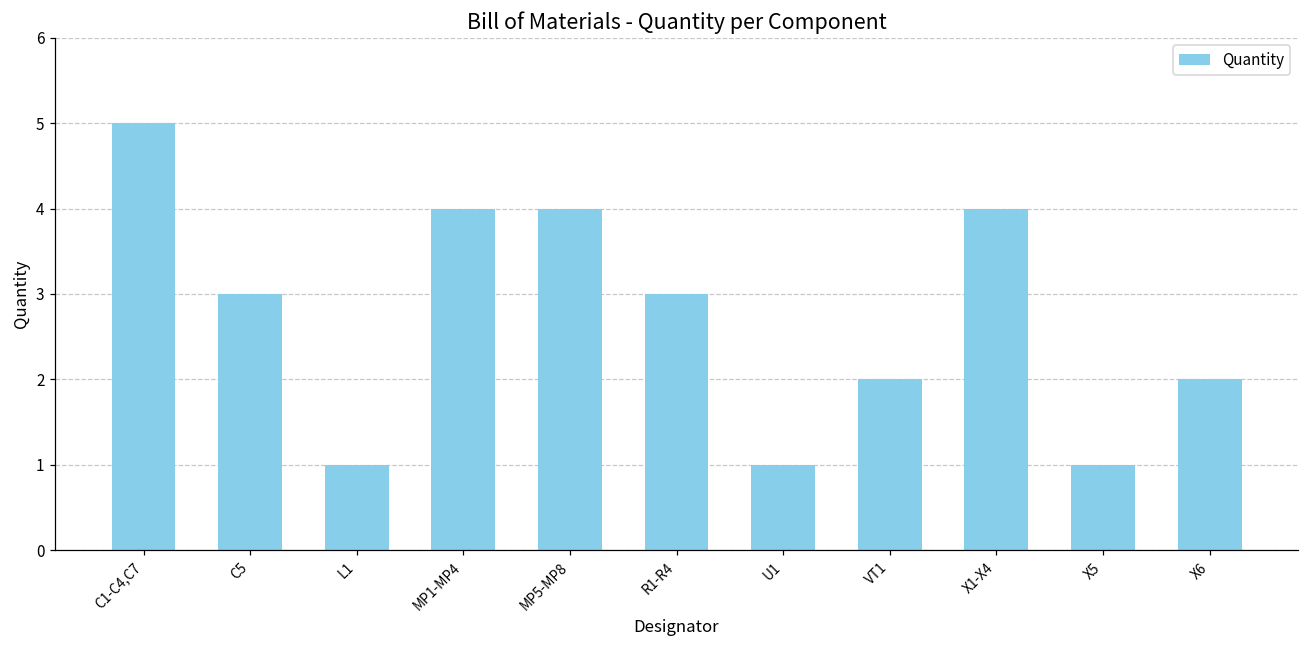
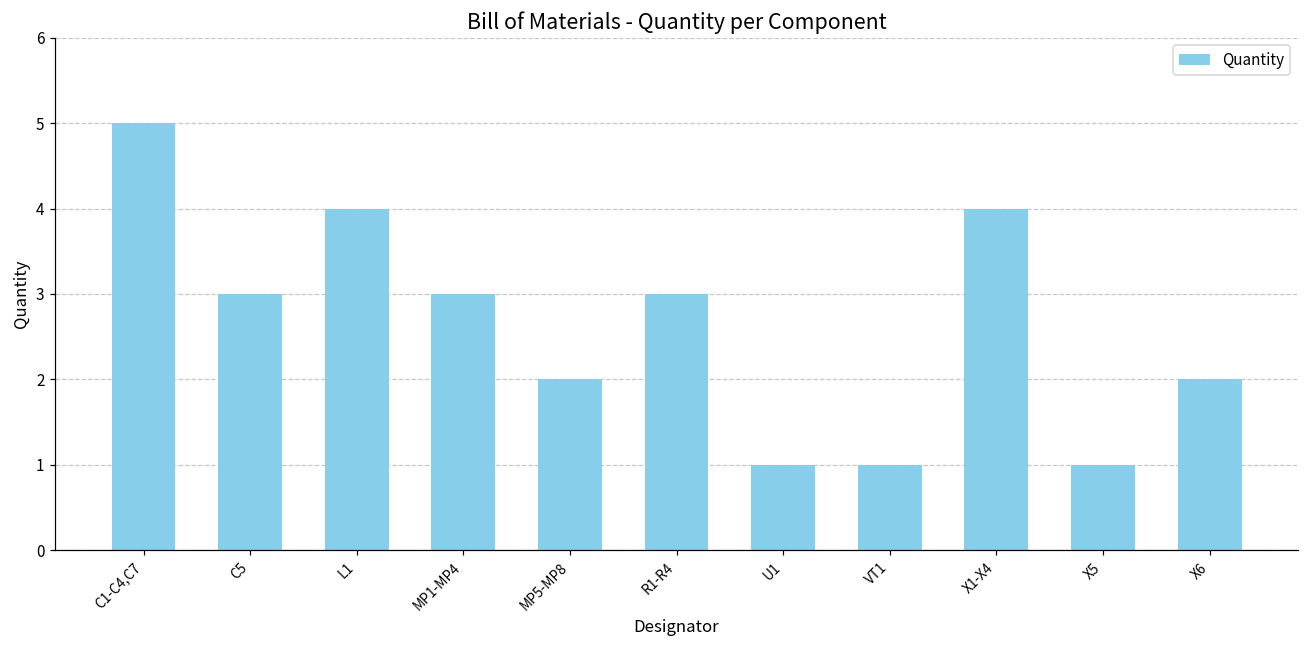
  {
    "C1-C4,C7": 5,
    "C5": 3,
-   "L1": 1,
-   "MP1-MP4": 4,
-   "MP5-MP8": 4,
+   "L1": 4,
+   "MP1-MP4": 3,
+   "MP5-MP8": 2,
    "R1-R4": 3,
    "U1": 1,
-   "VT1": 2,
+   "VT1": 1,
    "X1-X4": 4,
    "X5": 1,
    "X6": 2
  }
